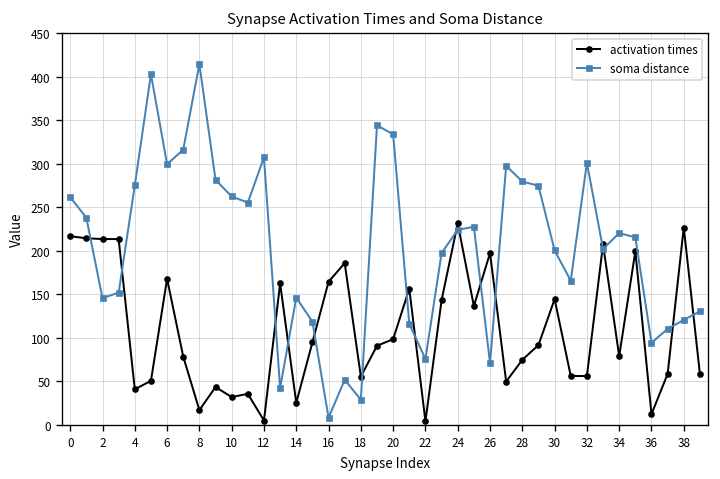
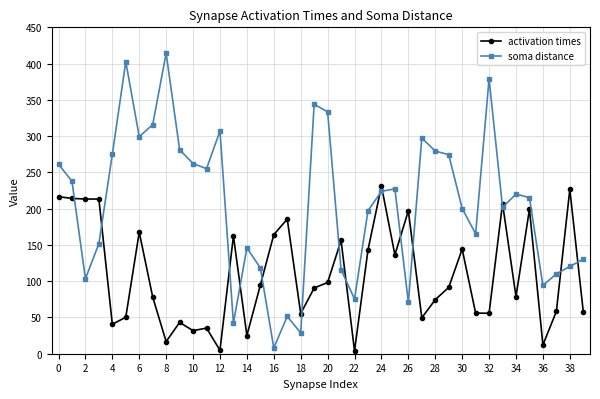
  {
    "activation times": {
      "0": 220,
      "2": 210,
      "4": 40,
      "6": 170,
      "8": 20,
      "10": 30,
      "12": 0,
      "14": 30,
      "16": 160,
      "18": 60,
      "20": 100,
      "22": 0,
      "24": 230,
      "26": 200,
      "28": 70,
      "30": 140,
      "32": 60,
      "34": 80,
      "36": 10,
      "38": 230
    },
    "soma distance": {
      "0": 260,
-     "2": 150,
+     "2": 100,
      "4": 270,
      "6": 300,
      "8": 410,
      "10": 260,
      "12": 310,
      "14": 150,
      "16": 10,
      "18": 30,
      "20": 330,
      "22": 80,
      "24": 220,
      "26": 70,
      "28": 280,
      "30": 200,
-     "32": 300,
+     "32": 380,
      "34": 220,
      "36": 90,
      "38": 120
    }
  }
